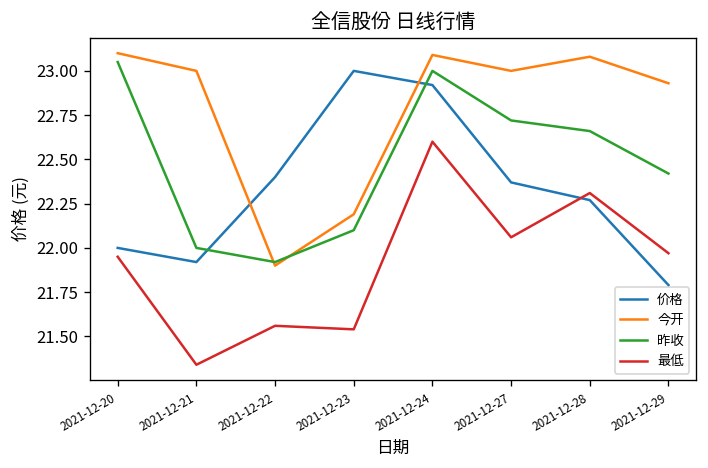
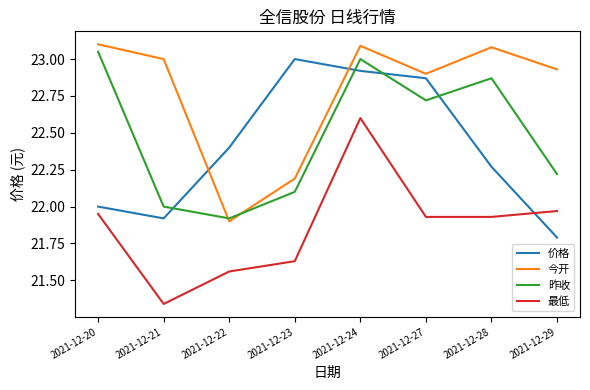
  {
    "价格": {
      "2021-12-20": 22.00,
      "2021-12-21": 21.92,
      "2021-12-22": 22.40,
      "2021-12-23": 23.00,
      "2021-12-24": 22.92,
-     "2021-12-27": 22.37,
+     "2021-12-27": 22.87,
      "2021-12-28": 22.27,
      "2021-12-29": 21.79
    },
    "今开": {
      "2021-12-20": 23.1,
      "2021-12-21": 23.0,
      "2021-12-22": 21.9,
      "2021-12-23": 22.2,
      "2021-12-24": 23.1,
-     "2021-12-27": 23.0,
+     "2021-12-27": 22.9,
      "2021-12-28": 23.08,
      "2021-12-29": 22.93
    },
    "昨收": {
      "2021-12-20": 23.05,
      "2021-12-21": 22.00,
      "2021-12-22": 21.92,
      "2021-12-23": 22.10,
      "2021-12-24": 23.00,
      "2021-12-27": 22.72,
-     "2021-12-28": 22.66,
-     "2021-12-29": 22.42
+     "2021-12-28": 22.87,
+     "2021-12-29": 22.22
    },
    "最低": {
      "2021-12-20": 21.95,
      "2021-12-21": 21.34,
      "2021-12-22": 21.56,
-     "2021-12-23": 21.54,
+     "2021-12-23": 21.63,
      "2021-12-24": 22.60,
-     "2021-12-27": 22.06,
-     "2021-12-28": 22.31,
+     "2021-12-27": 21.93,
+     "2021-12-28": 21.93,
      "2021-12-29": 21.97
    }
  }
